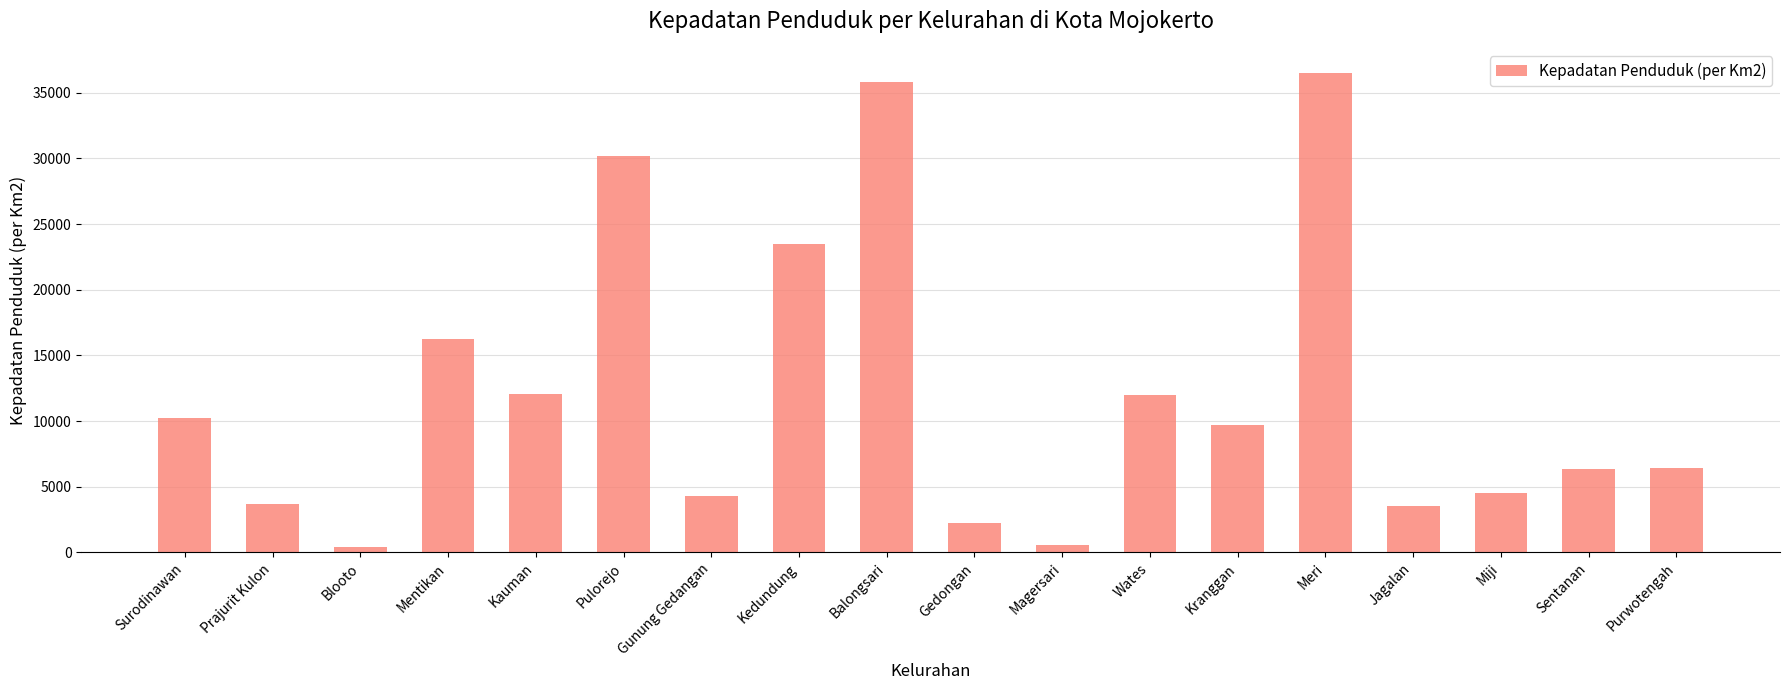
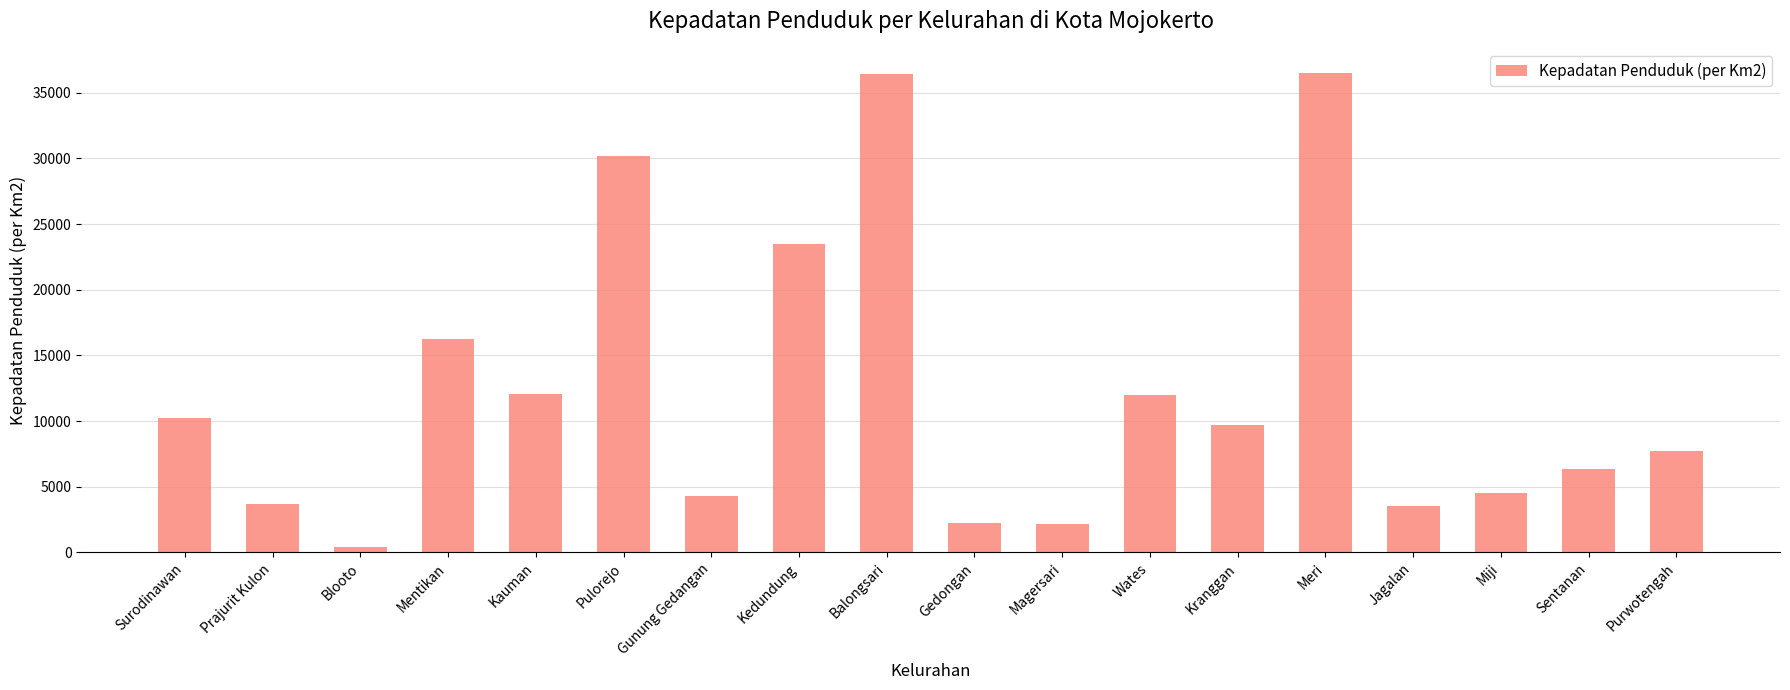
  {
    "Surodinawan": 10200,
    "Prajurit Kulon": 3700,
    "Blooto": 400,
    "Mentikan": 16300,
    "Kauman": 12100,
    "Pulorejo": 30200,
    "Gunung Gedangan": 4300,
    "Kedundung": 23400,
-   "Balongsari": 35800,
+   "Balongsari": 36400,
    "Gedongan": 2300,
-   "Magersari": 600,
+   "Magersari": 2200,
    "Wates": 12000,
    "Kranggan": 9700,
    "Meri": 36500,
    "Jagalan": 3600,
    "Miji": 4500,
    "Sentanan": 6400,
-   "Purwotengah": 6400
+   "Purwotengah": 7700
  }
